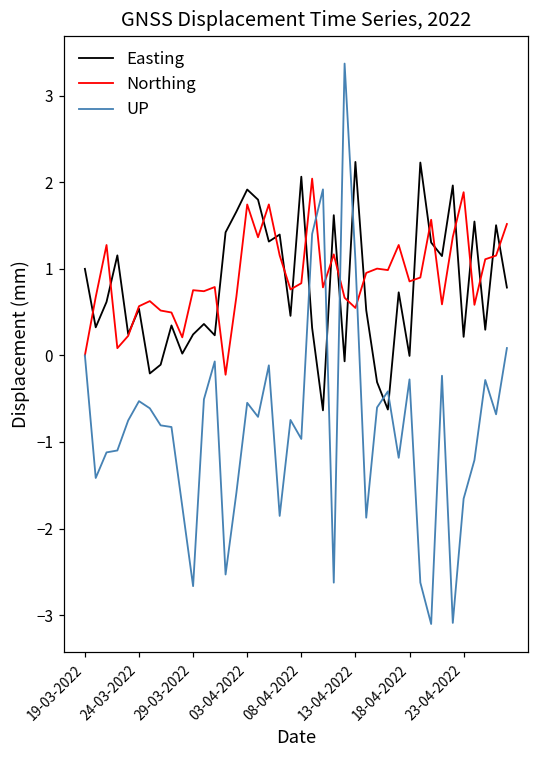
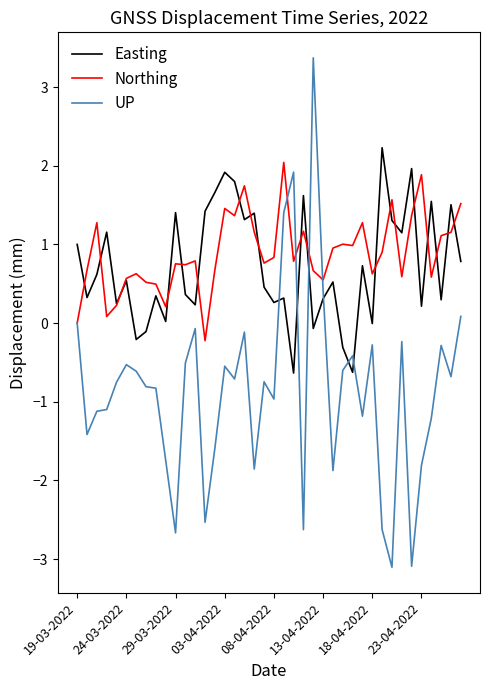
  {
    "Easting": {
      "19-03-2022": 1.0,
-     "29-03-2022": 0.2,
+     "29-03-2022": 1.4,
      "03-04-2022": 1.9,
-     "08-04-2022": 2.1,
-     "13-04-2022": 2.2,
+     "08-04-2022": 0.3,
+     "13-04-2022": 0.3,
      "18-04-2022": 0.0,
      "23-04-2022": 0.2
    },
    "Northing": {
      "29-03-2022": 0.8,
-     "03-04-2022": 1.7,
+     "03-04-2022": 1.5,
      "08-04-2022": 0.8,
      "13-04-2022": 0.5,
-     "18-04-2022": 0.9,
+     "18-04-2022": 0.6,
      "23-04-2022": 1.9
    },
    "UP": {
      "24-03-2022": -0.5,
      "29-03-2022": -2.7,
      "03-04-2022": -0.5,
      "08-04-2022": -1.0,
-     "13-04-2022": 1.1,
+     "13-04-2022": 0.4,
      "18-04-2022": -0.3,
-     "23-04-2022": -1.7
+     "23-04-2022": -1.8
    }
  }
